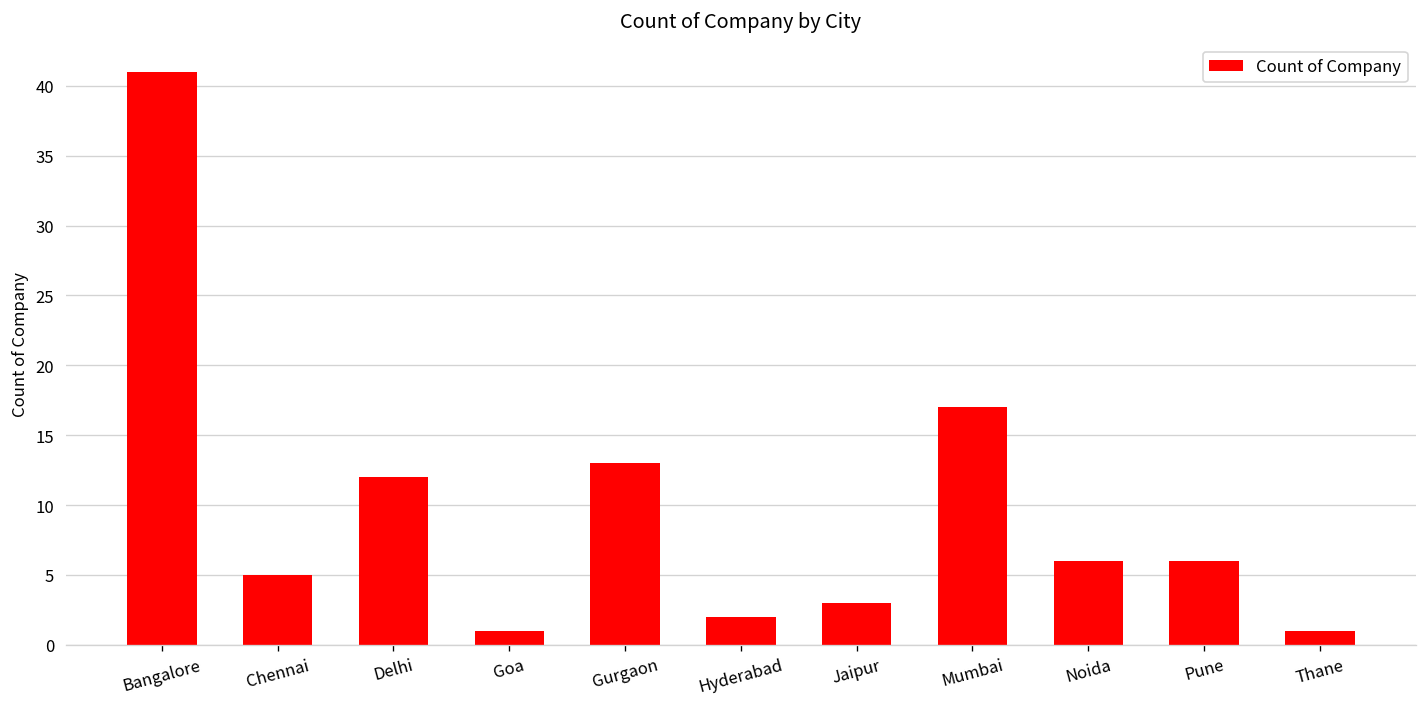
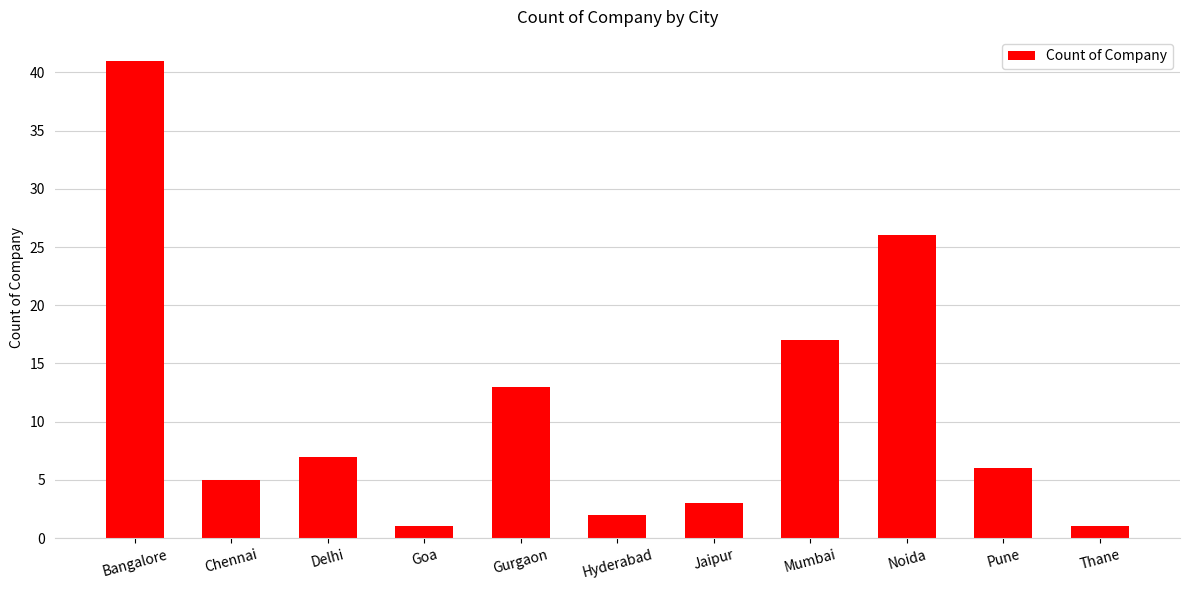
  {
    "Bangalore": 41,
    "Chennai": 5,
-   "Delhi": 12,
+   "Delhi": 7,
    "Goa": 1,
    "Gurgaon": 13,
    "Hyderabad": 2,
    "Jaipur": 3,
    "Mumbai": 17,
-   "Noida": 6,
+   "Noida": 26,
    "Pune": 6,
    "Thane": 1
  }
